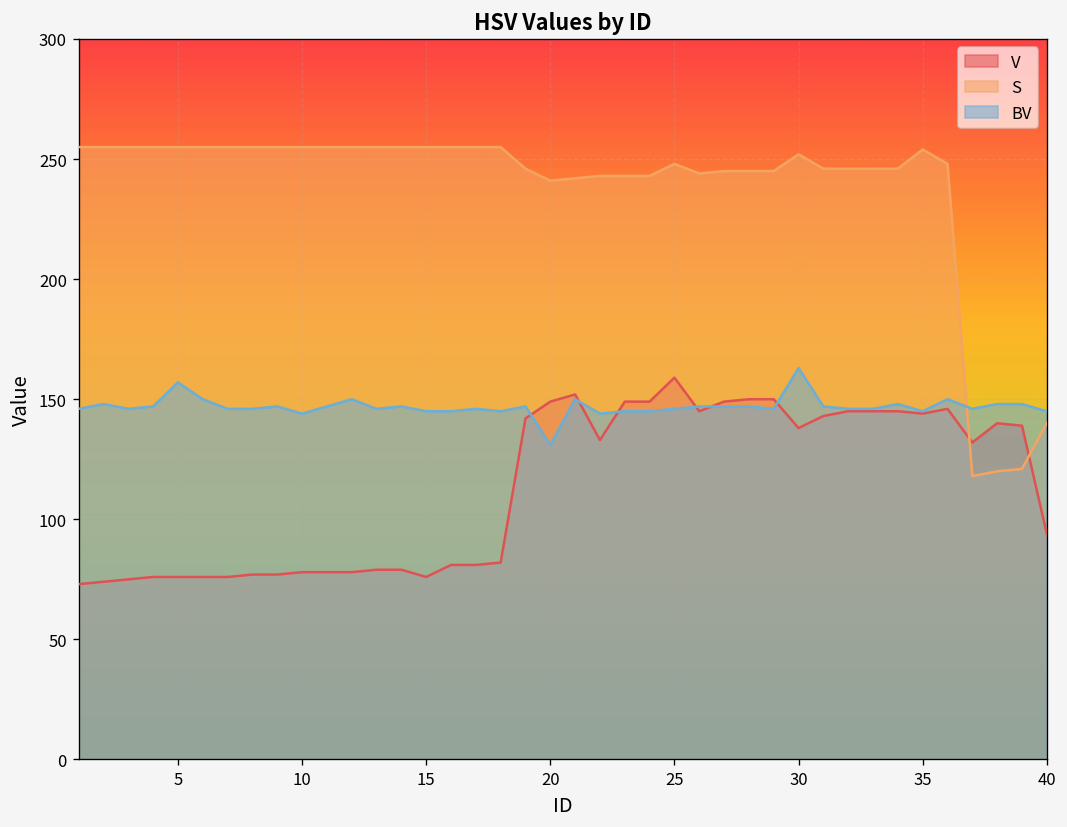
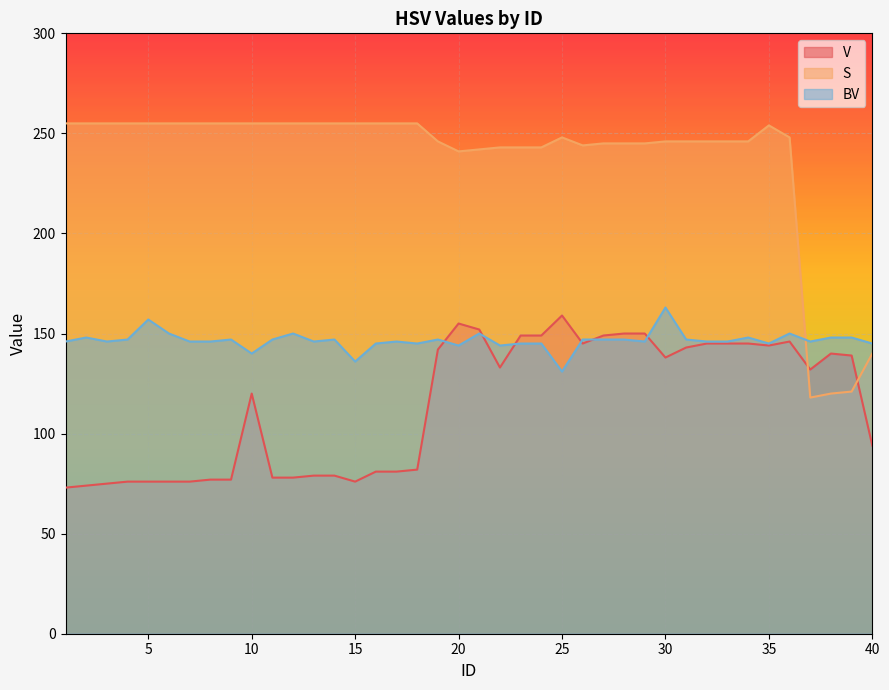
  {
    "V": {
      "5": 76,
-     "10": 78,
+     "10": 120,
      "15": 76,
-     "20": 149,
+     "20": 155,
      "25": 159,
      "30": 138,
      "40": 94
    },
    "S": {
      "5": 255,
      "10": 255,
      "15": 255,
      "20": 241,
      "25": 248,
-     "30": 252,
+     "30": 246,
      "35": 254,
      "40": 140
    },
    "BV": {
      "5": 157,
-     "10": 144,
-     "15": 145,
-     "20": 131,
-     "25": 146,
+     "10": 140,
+     "15": 136,
+     "20": 144,
+     "25": 131,
      "30": 163,
      "40": 145
    }
  }
